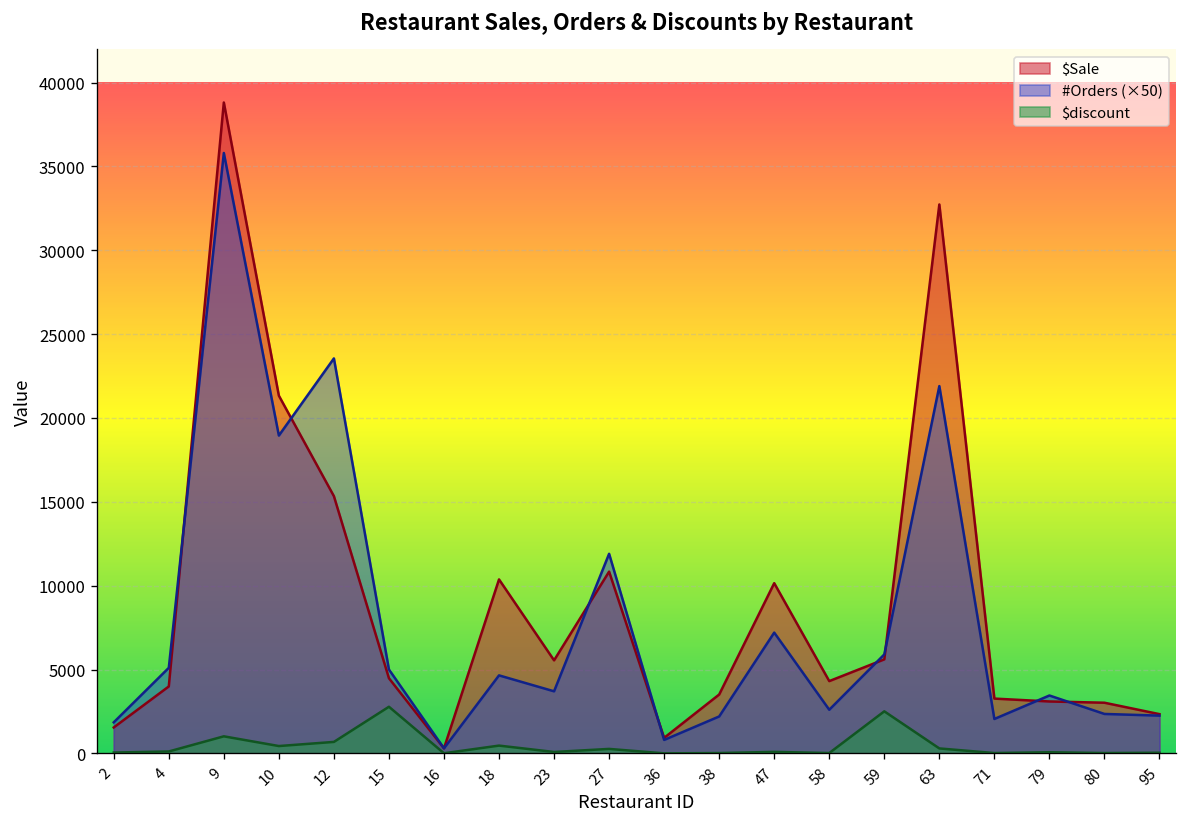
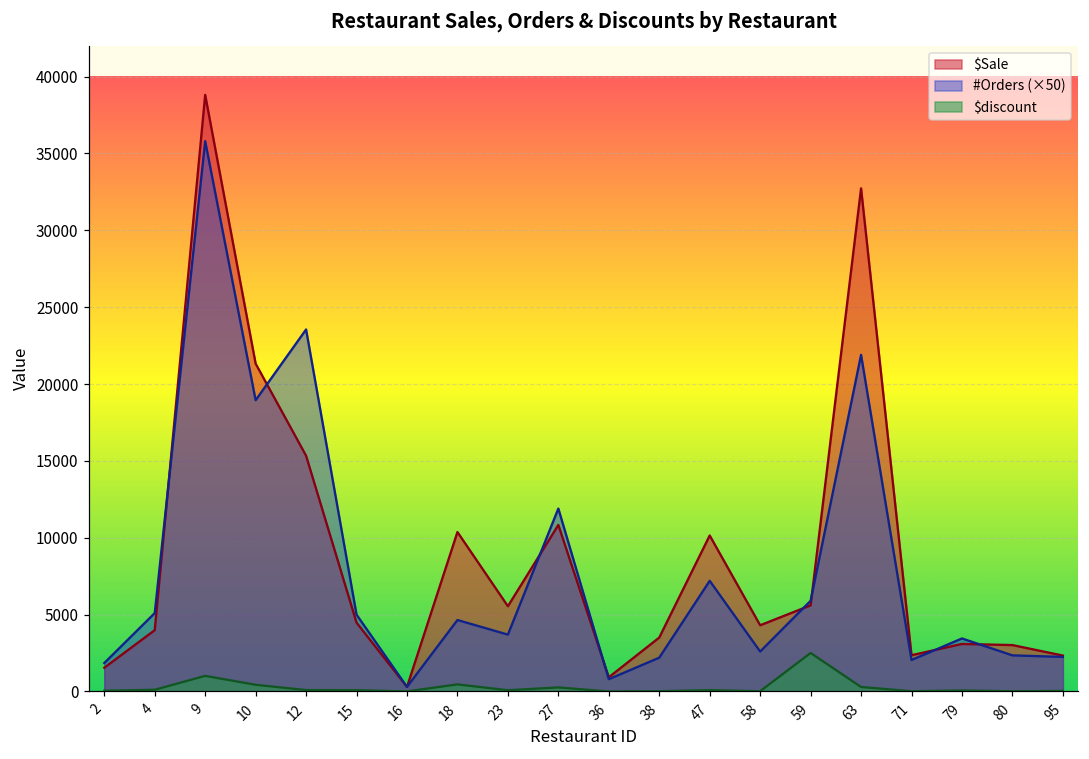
  {
    "$Sale": {
      "2": 1500,
      "4": 4000,
      "9": 38800,
      "10": 21300,
      "12": 15300,
      "15": 4500,
      "18": 10400,
      "23": 5500,
      "27": 10800,
      "38": 3500,
      "47": 10100,
      "58": 4300,
      "59": 5600,
      "63": 32700,
-     "71": 3300,
+     "71": 2400,
      "79": 3100,
      "80": 3000
    },
    "#Orders (×50)": {
      "2": 1900,
      "4": 5100,
      "9": 35800,
      "10": 19000,
      "12": 23600,
      "15": 5000,
      "18": 4700,
      "23": 3700,
      "27": 11900,
      "38": 2200,
      "47": 7200,
      "58": 2600,
      "59": 5900,
      "63": 21900,
      "71": 2100,
      "79": 3500,
      "80": 2400
    },
    "$discount": {
      "2": 0,
      "4": 100,
      "9": 1000,
      "10": 400,
-     "12": 700,
-     "15": 2800,
+     "12": 100,
+     "15": 100,
      "16": 0,
      "18": 500,
      "23": 100,
      "27": 300,
      "36": 0,
      "38": 0,
      "47": 100,
      "58": 0,
      "59": 2500,
      "63": 300,
      "71": 0,
      "79": 100,
      "80": 0,
      "95": 0
    }
  }
